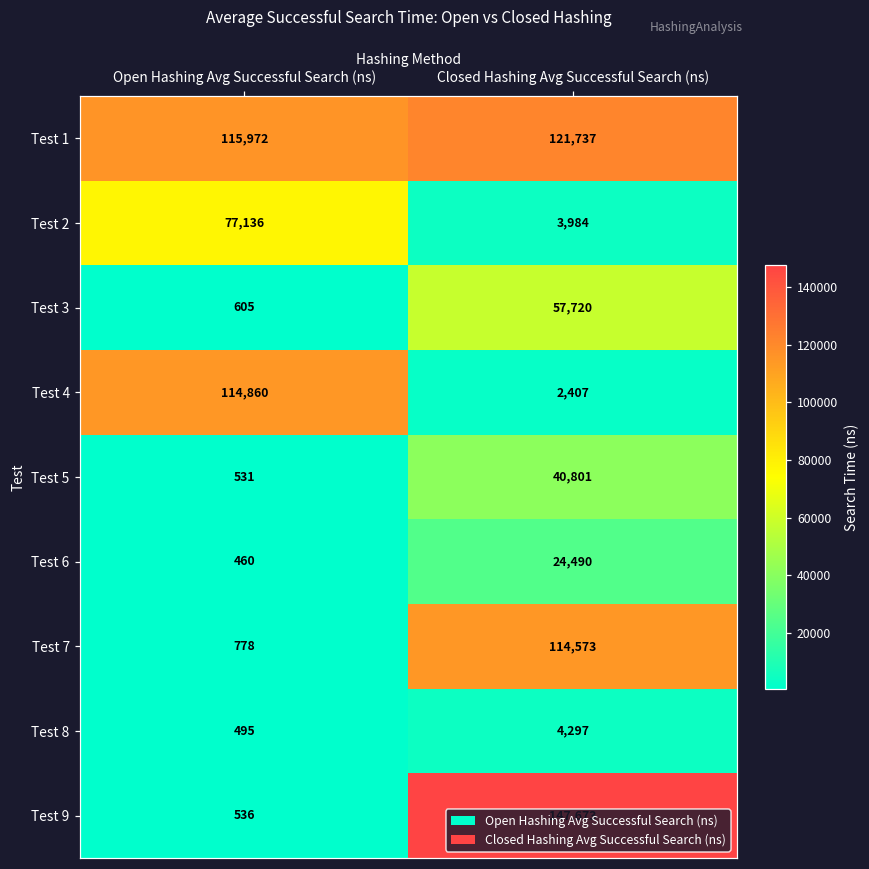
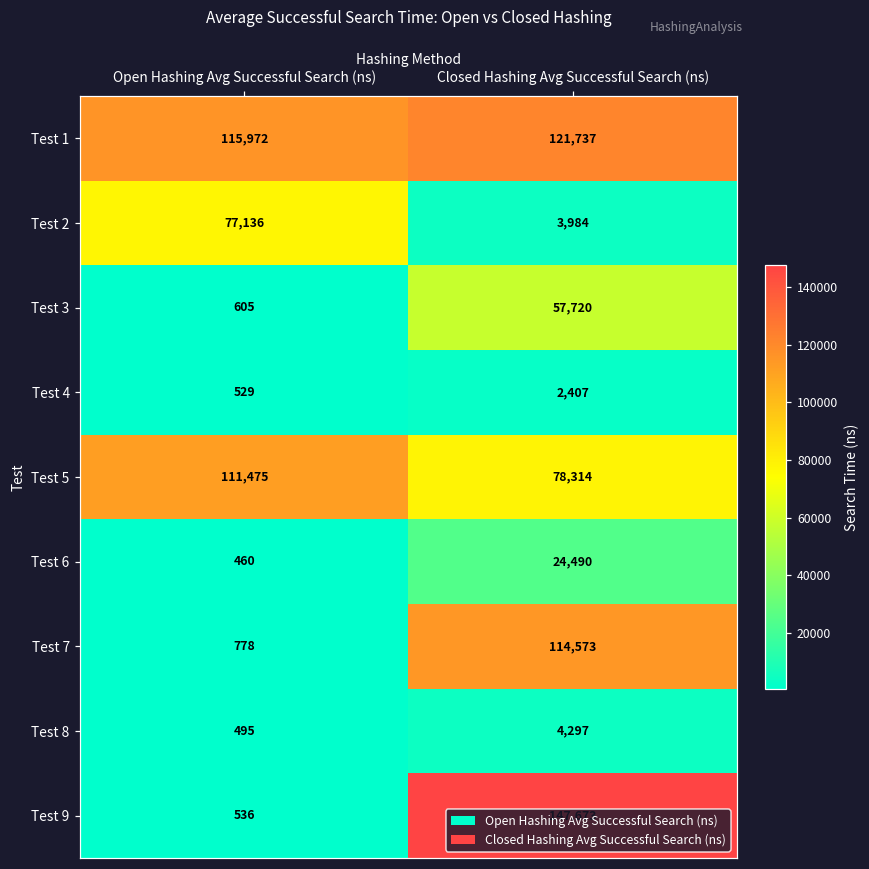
  {
    "Test 1": {
      "Open Hashing Avg Successful Search (ns)": "115,972",
      "Closed Hashing Avg Successful Search (ns)": "121,737"
    },
    "Test 2": {
      "Open Hashing Avg Successful Search (ns)": "77,136",
      "Closed Hashing Avg Successful Search (ns)": "3,984"
    },
    "Test 3": {
      "Open Hashing Avg Successful Search (ns)": "605",
      "Closed Hashing Avg Successful Search (ns)": "57,720"
    },
    "Test 4": {
-     "Open Hashing Avg Successful Search (ns)": "114,860",
+     "Open Hashing Avg Successful Search (ns)": "529",
      "Closed Hashing Avg Successful Search (ns)": "2,407"
    },
    "Test 5": {
-     "Open Hashing Avg Successful Search (ns)": "531",
-     "Closed Hashing Avg Successful Search (ns)": "40,801"
+     "Open Hashing Avg Successful Search (ns)": "111,475",
+     "Closed Hashing Avg Successful Search (ns)": "78,314"
    },
    "Test 6": {
      "Open Hashing Avg Successful Search (ns)": "460",
      "Closed Hashing Avg Successful Search (ns)": "24,490"
    },
    "Test 7": {
      "Open Hashing Avg Successful Search (ns)": "778",
      "Closed Hashing Avg Successful Search (ns)": "114,573"
    },
    "Test 8": {
      "Open Hashing Avg Successful Search (ns)": "495",
      "Closed Hashing Avg Successful Search (ns)": "4,297"
    },
    "Test 9": {
      "Open Hashing Avg Successful Search (ns)": "536"
    }
  }
